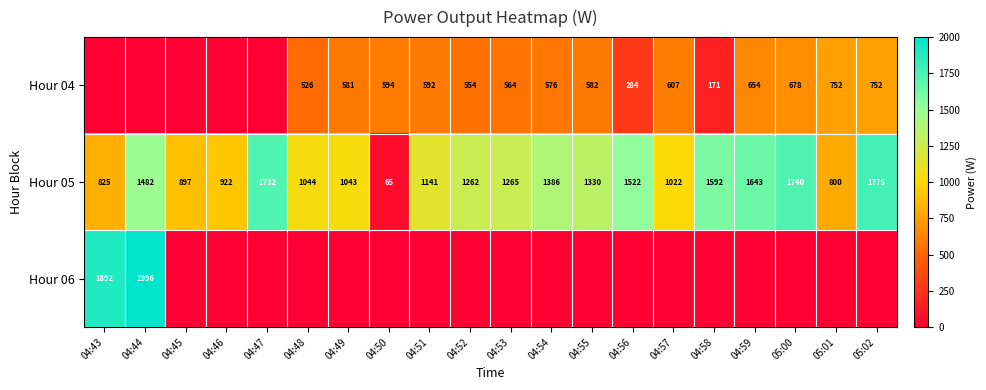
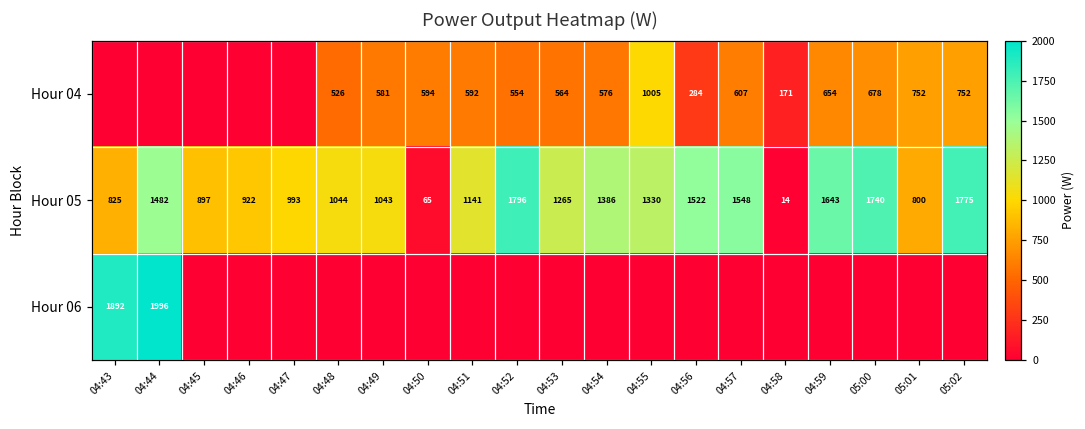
  {
    "Hour 04": {
      "04:48": 526,
      "04:49": 581,
      "04:50": 594,
      "04:51": 592,
      "04:52": 554,
      "04:53": 564,
      "04:54": 576,
-     "04:55": 582,
+     "04:55": 1005,
      "04:56": 284,
      "04:57": 607,
      "04:58": 171,
      "04:59": 654,
      "05:00": 678,
      "05:01": 752,
      "05:02": 752
    },
    "Hour 05": {
      "04:43": 825,
      "04:44": 1482,
      "04:45": 897,
      "04:46": 922,
-     "04:47": 1732,
+     "04:47": 993,
      "04:48": 1044,
      "04:49": 1043,
      "04:50": 65,
      "04:51": 1141,
-     "04:52": 1262,
+     "04:52": 1796,
      "04:53": 1265,
      "04:54": 1386,
      "04:55": 1330,
      "04:56": 1522,
-     "04:57": 1022,
-     "04:58": 1592,
+     "04:57": 1548,
+     "04:58": 14,
      "04:59": 1643,
      "05:00": 1740,
      "05:01": 800,
      "05:02": 1775
    },
    "Hour 06": {
      "04:43": 1892,
      "04:44": 1996
    }
  }
